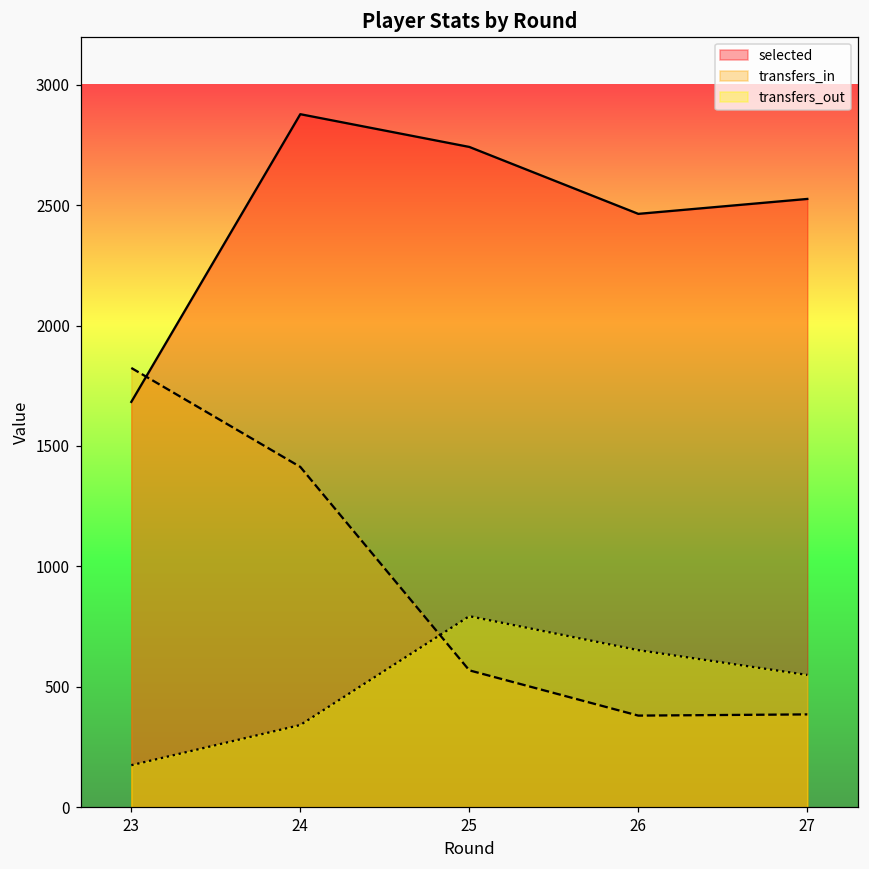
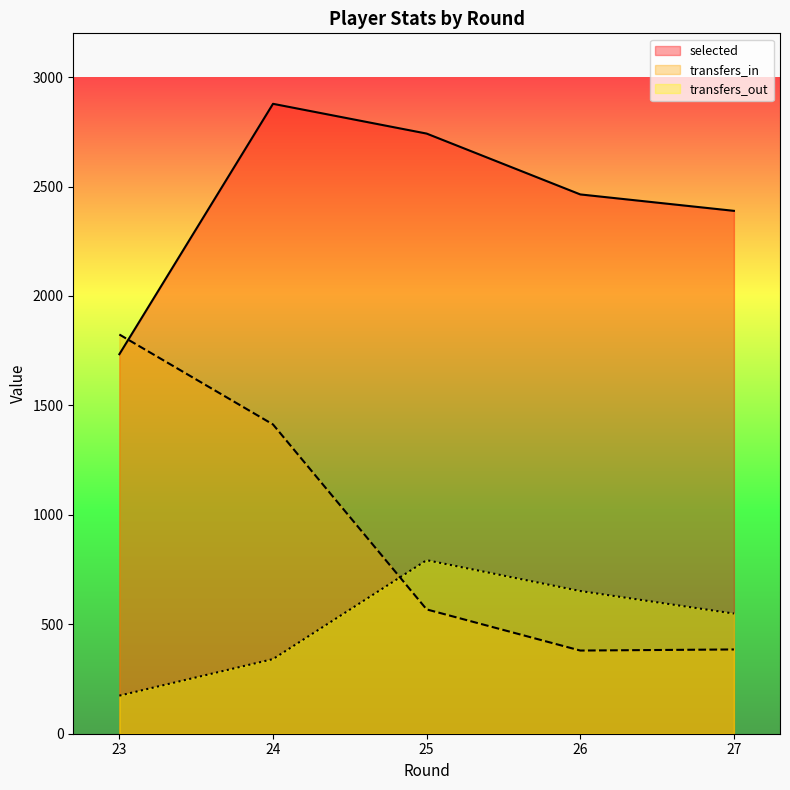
  {
    "selected": {
-     "23": 1680,
+     "23": 1730,
      "24": 2880,
      "25": 2740,
      "26": 2460,
-     "27": 2530
+     "27": 2390
    }
  }
